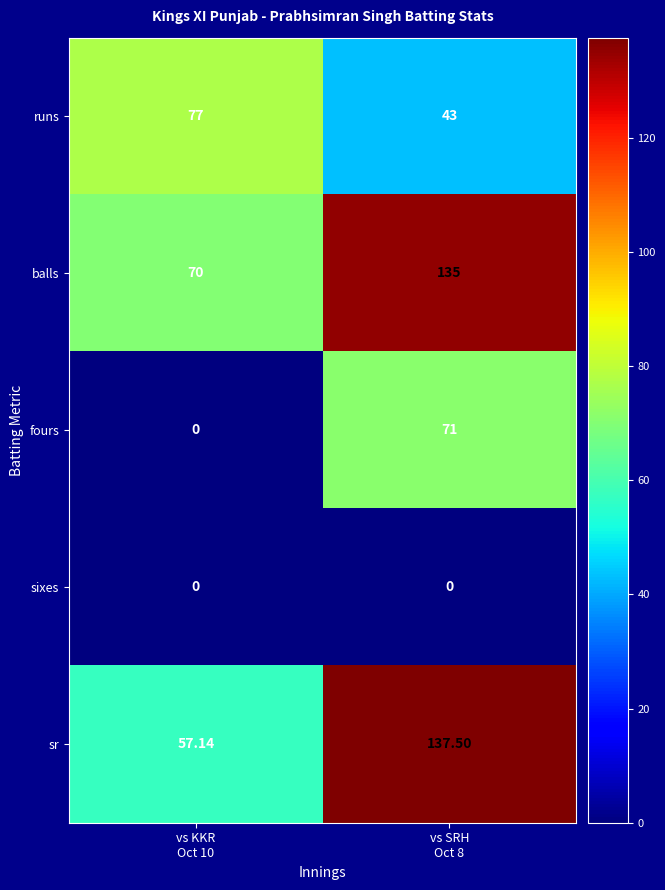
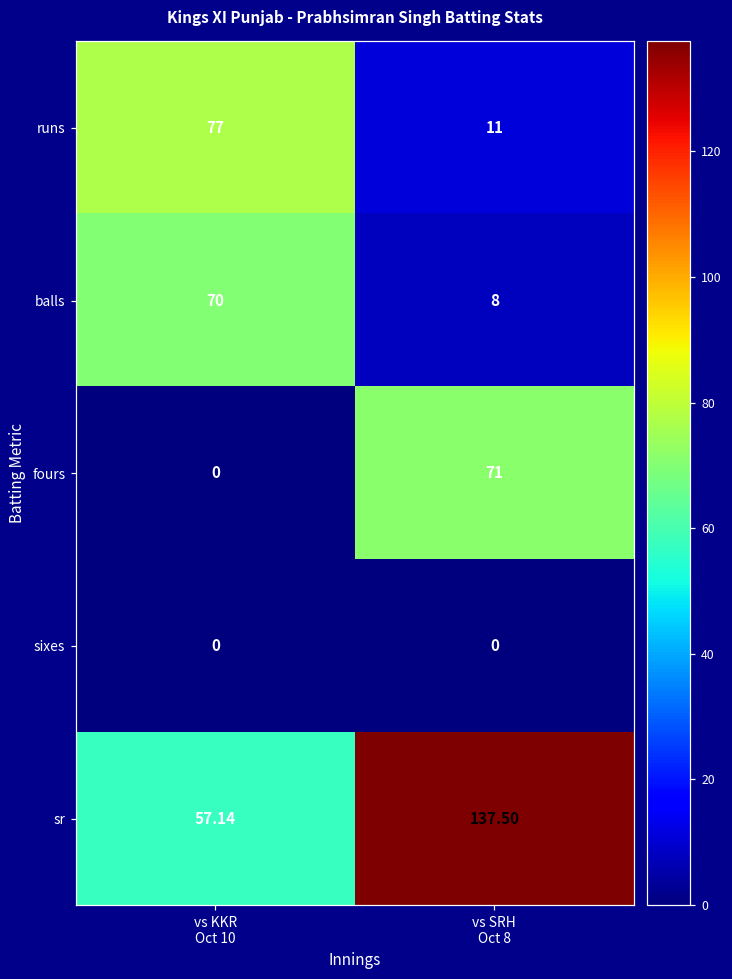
  {
    "runs": {
      "vs KKR Oct 10": 77,
-     "vs SRH Oct 8": 43
+     "vs SRH Oct 8": 11
    },
    "balls": {
      "vs KKR Oct 10": 70,
-     "vs SRH Oct 8": 135
+     "vs SRH Oct 8": 8
    },
    "fours": {
      "vs KKR Oct 10": 0,
      "vs SRH Oct 8": 71
    },
    "sixes": {
      "vs KKR Oct 10": 0,
      "vs SRH Oct 8": 0
    },
    "sr": {
      "vs KKR Oct 10": 57.14,
      "vs SRH Oct 8": 137.50
    }
  }
